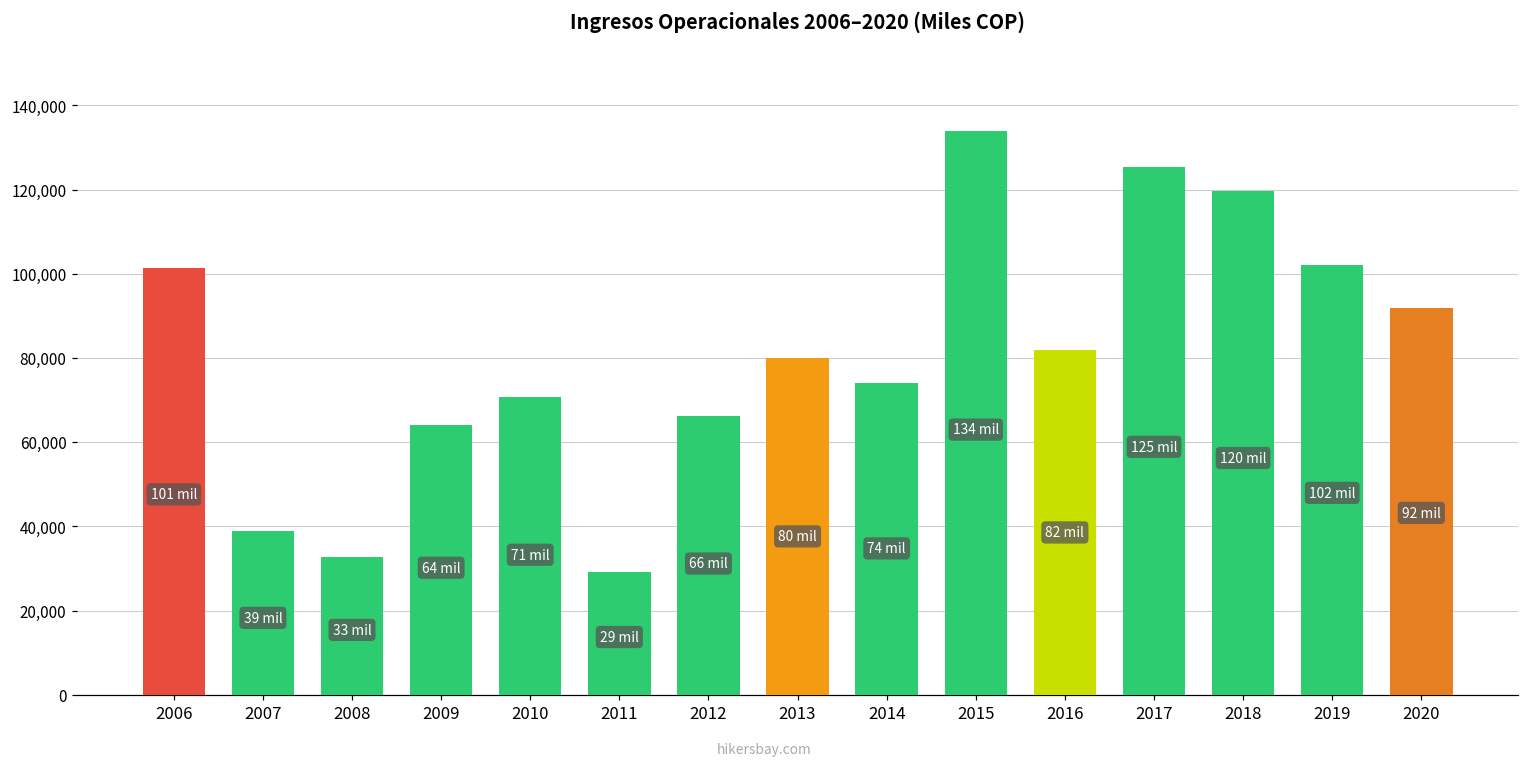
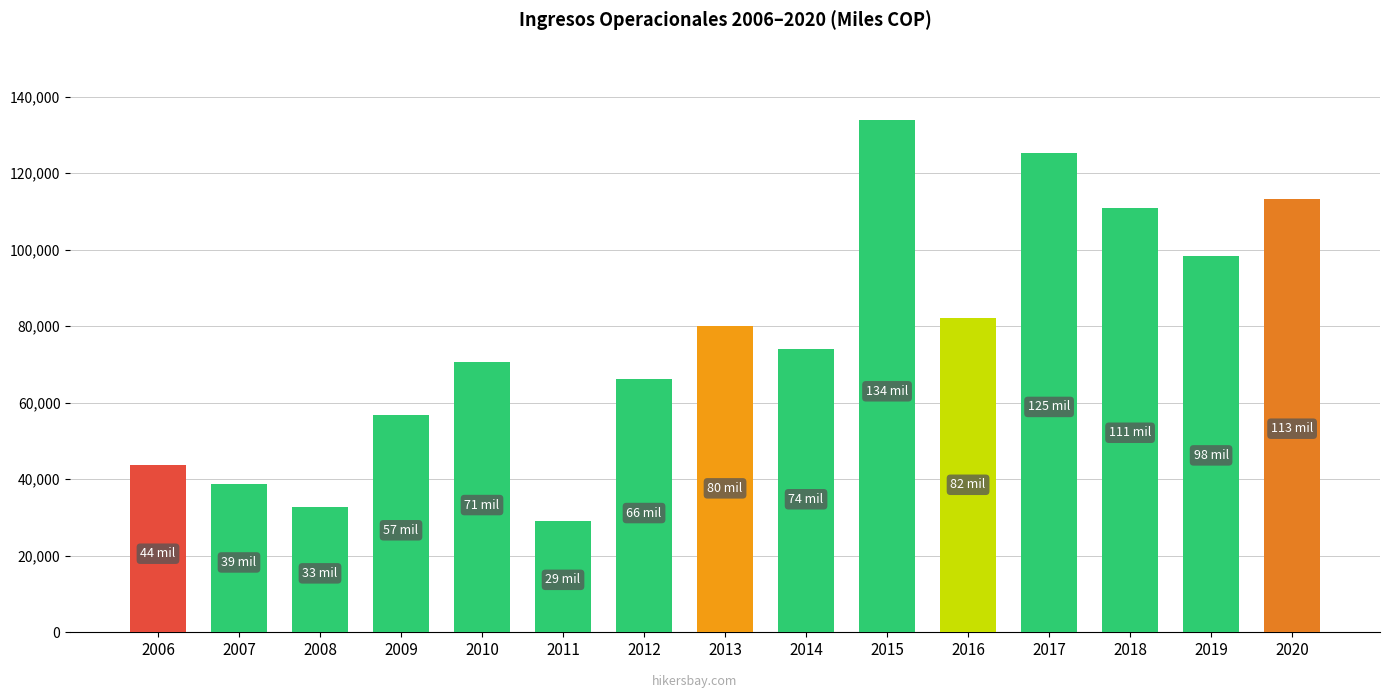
  {
-   "2006": 101,
-   "2009": 64,
-   "2018": 120,
-   "2019": 102,
-   "2020": 92
+   "2006": 44,
+   "2009": 57,
+   "2018": 111,
+   "2019": 98,
+   "2020": 113
  }
